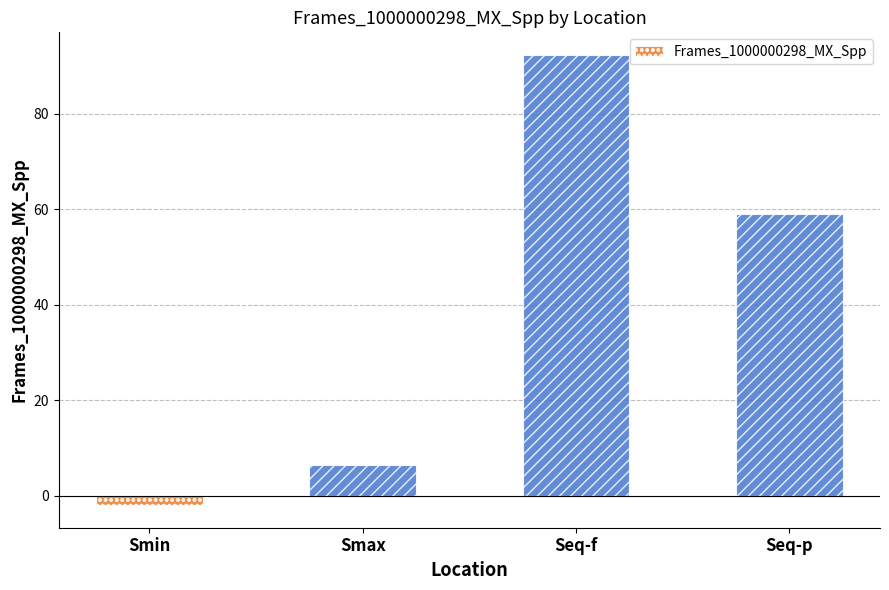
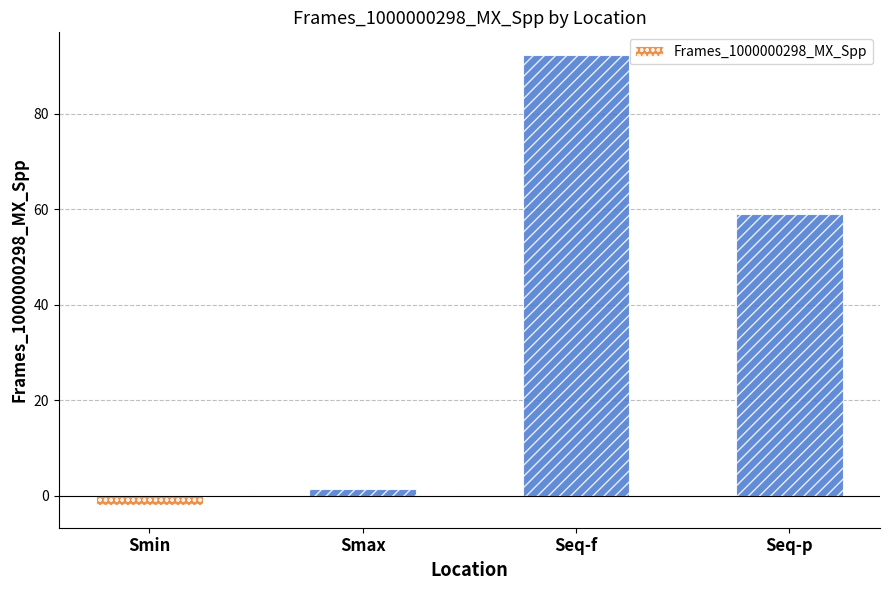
  {
    "Smin": -2,
-   "Smax": 6,
+   "Smax": 1,
    "Seq-f": 92,
    "Seq-p": 59
  }
